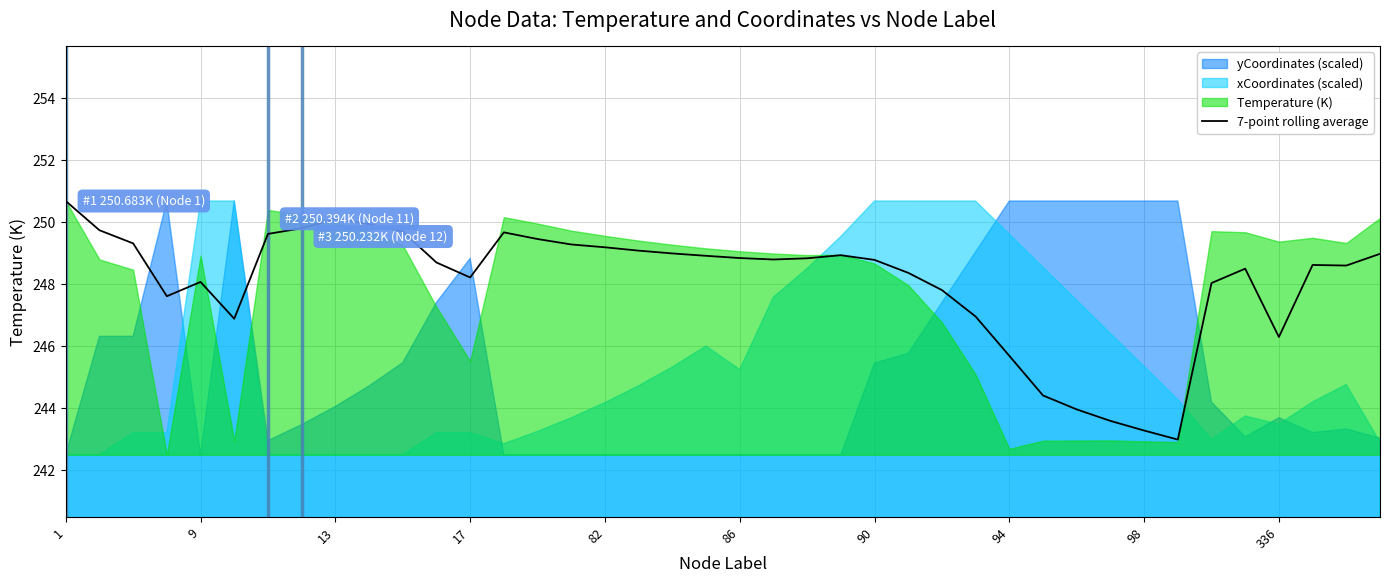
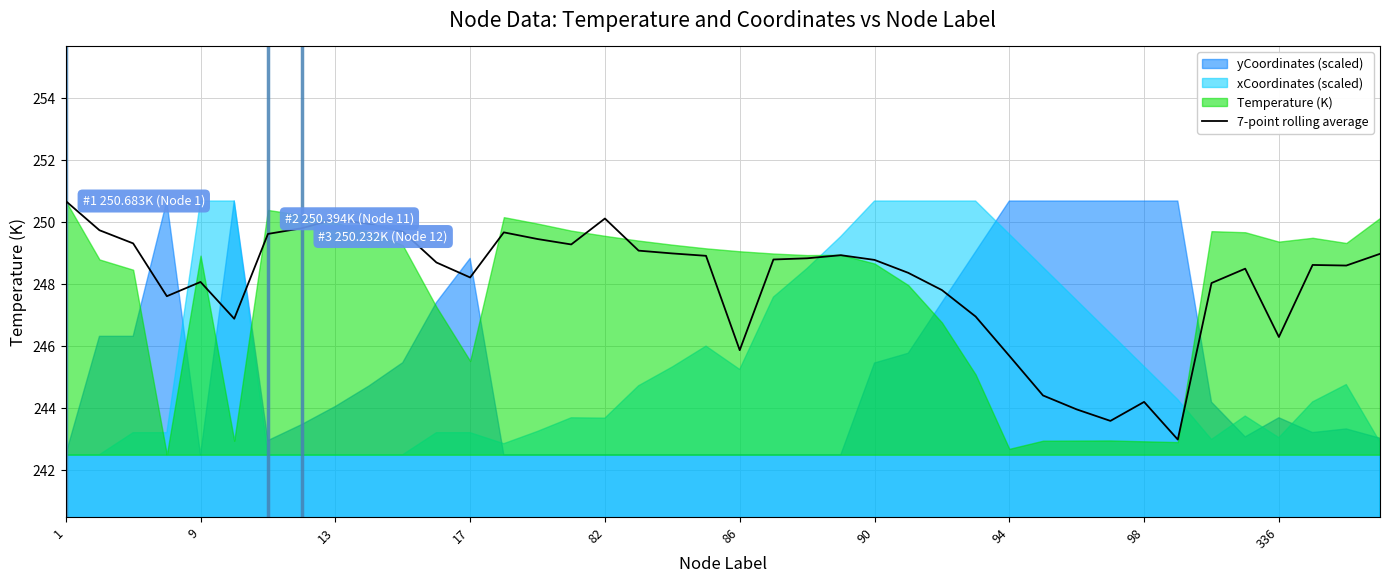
  {
    "yCoordinates (scaled)": {
      "82": 242.5,
      "86": 242.5,
      "90": 245.5,
      "94": 250.7,
      "98": 250.7,
      "336": 243.7
    },
    "xCoordinates (scaled)": {
-     "82": 244.2,
+     "82": 243.7,
      "86": 245.2,
      "90": 250.7,
      "94": 249.6,
      "98": 245.3,
-     "336": 243.5
+     "336": 243.0
    },
    "Temperature (K)": {
      "90": 248.7,
      "94": 242.7,
      "98": 242.9,
      "336": 249.4
    },
    "7-point rolling average": {
-     "82": 249.2,
-     "86": 248.8,
+     "82": 250.1,
+     "86": 245.9,
      "90": 248.8,
      "94": 245.7,
-     "98": 243.3,
+     "98": 244.2,
      "336": 246.3
    }
  }
